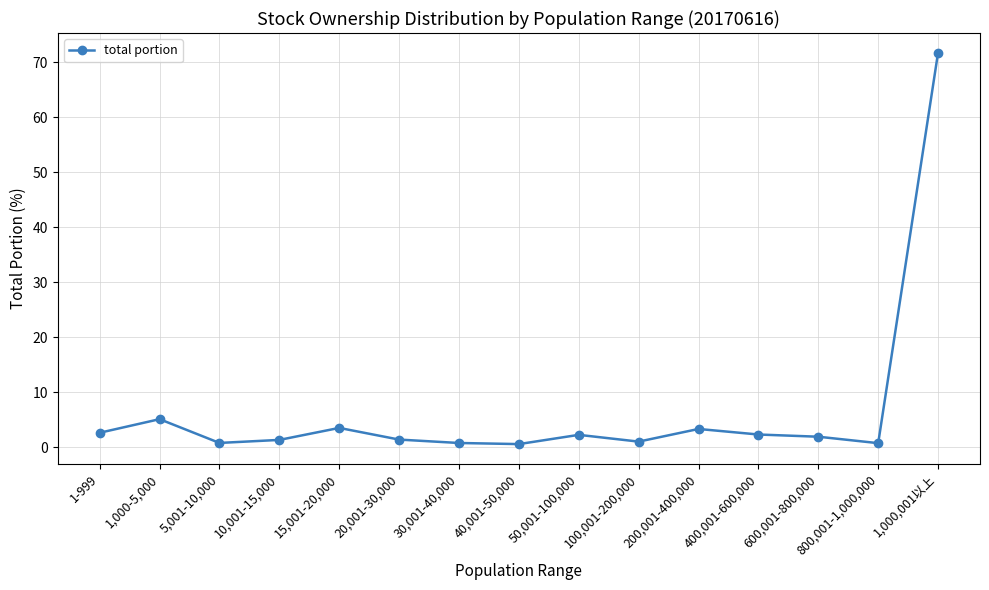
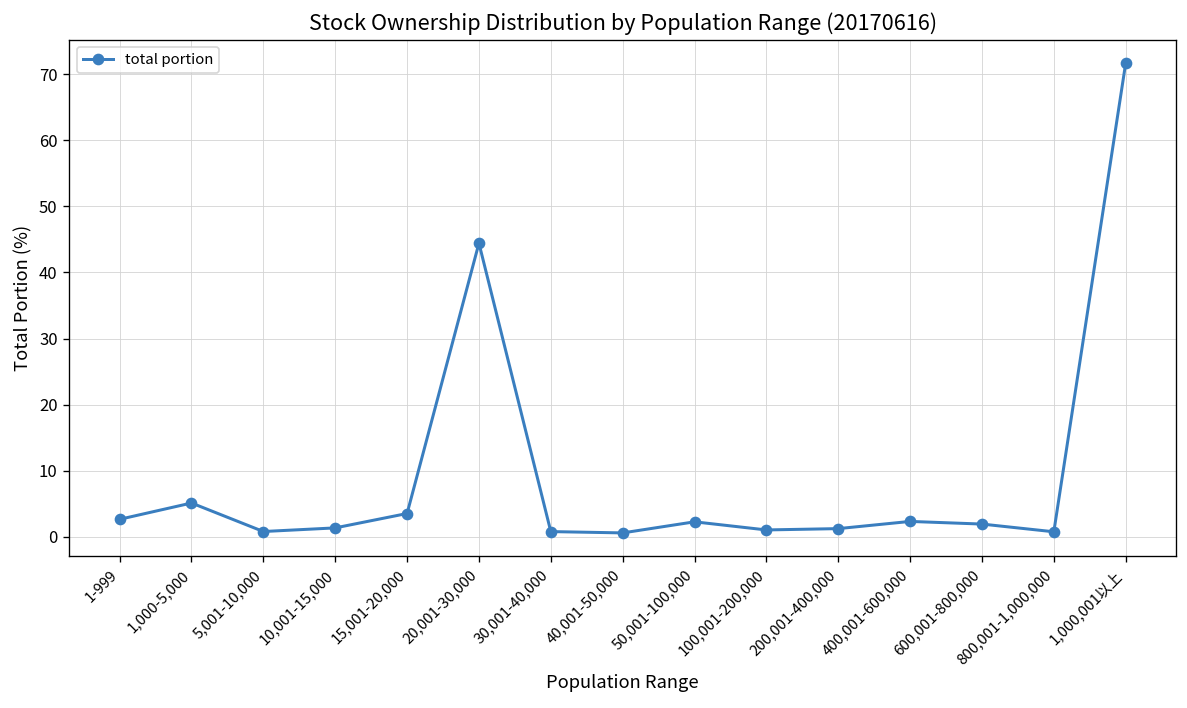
  {
    "1-999": 3,
    "1,000-5,000": 5,
    "5,001-10,000": 1,
    "10,001-15,000": 1,
    "15,001-20,000": 3,
-   "20,001-30,000": 1,
+   "20,001-30,000": 44,
    "30,001-40,000": 1,
    "40,001-50,000": 1,
    "50,001-100,000": 2,
    "100,001-200,000": 1,
-   "200,001-400,000": 3,
+   "200,001-400,000": 1,
    "400,001-600,000": 2,
    "600,001-800,000": 2,
    "800,001-1,000,000": 1,
    "1,000,001以上": 72
  }
